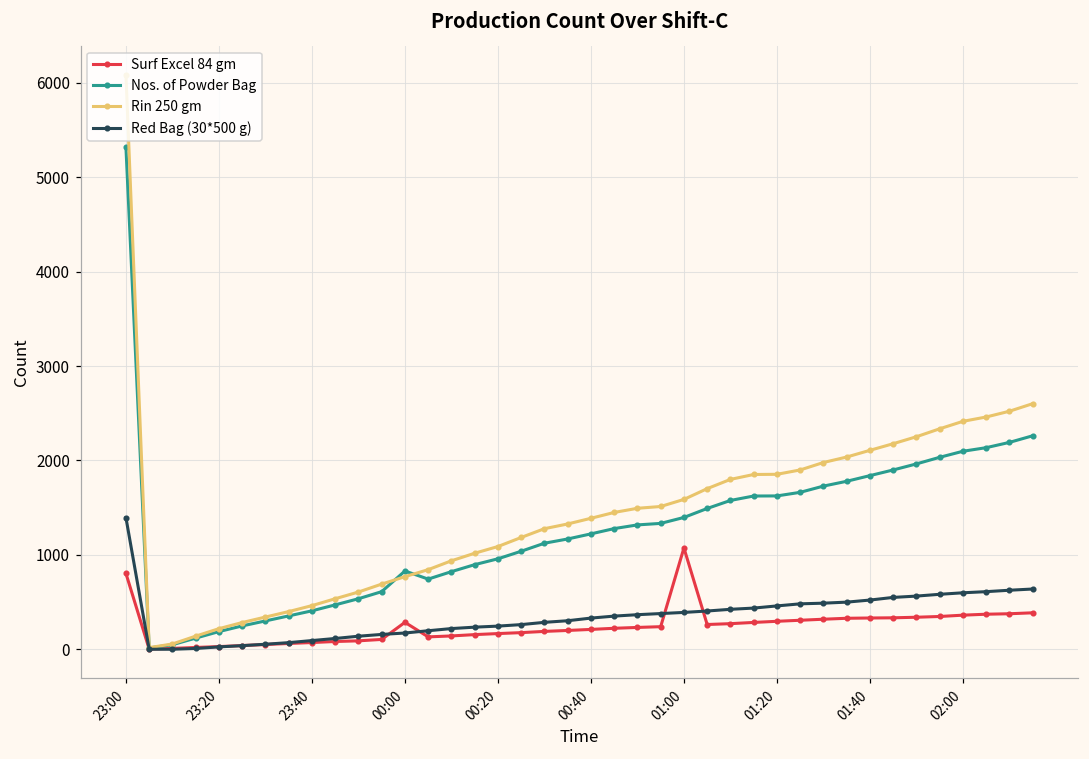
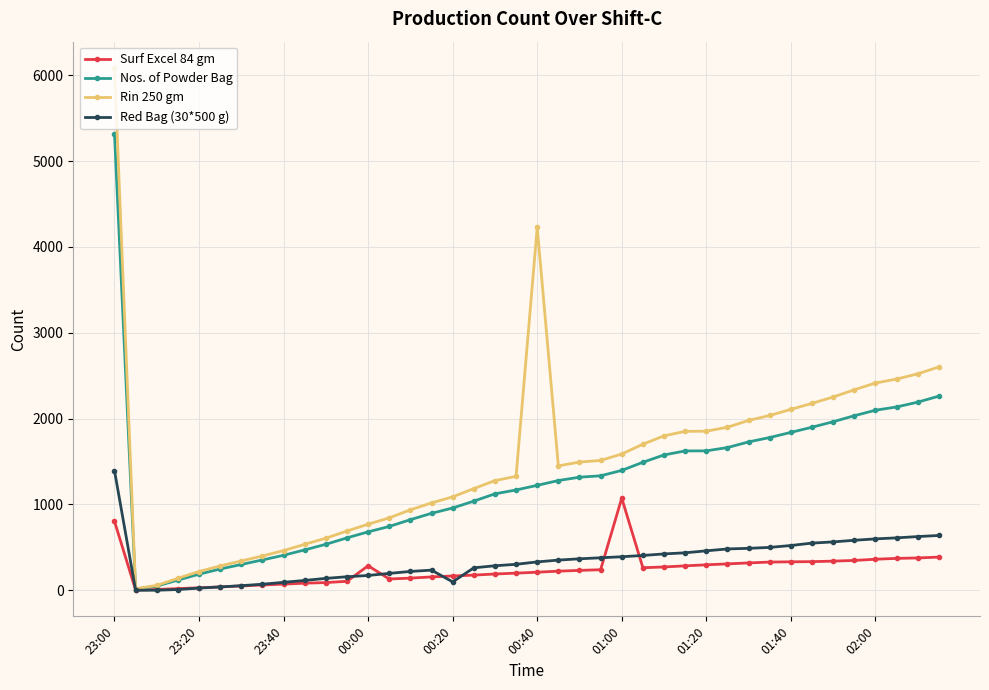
  {
    "Surf Excel 84 gm": {
      "23:00": 800,
      "00:00": 300,
      "00:20": 200,
      "00:40": 200,
      "01:00": 1100,
      "01:20": 300,
      "01:40": 300,
      "02:00": 400
    },
    "Nos. of Powder Bag": {
      "23:00": 5300,
      "23:20": 200,
      "23:40": 400,
-     "00:00": 800,
+     "00:00": 700,
      "00:20": 1000,
      "00:40": 1200,
      "01:00": 1400,
      "01:20": 1600,
      "01:40": 1800,
      "02:00": 2100
    },
    "Rin 250 gm": {
      "23:20": 200,
      "23:40": 500,
      "00:00": 800,
      "00:20": 1100,
-     "00:40": 1400,
+     "00:40": 4200,
      "01:00": 1600,
      "01:20": 1900,
      "01:40": 2100,
      "02:00": 2400
    },
    "Red Bag (30*500 g)": {
      "23:00": 1400,
      "00:00": 200,
-     "00:20": 200,
+     "00:20": 100,
      "00:40": 300,
      "01:00": 400,
      "01:20": 500,
      "01:40": 500,
      "02:00": 600
    }
  }
